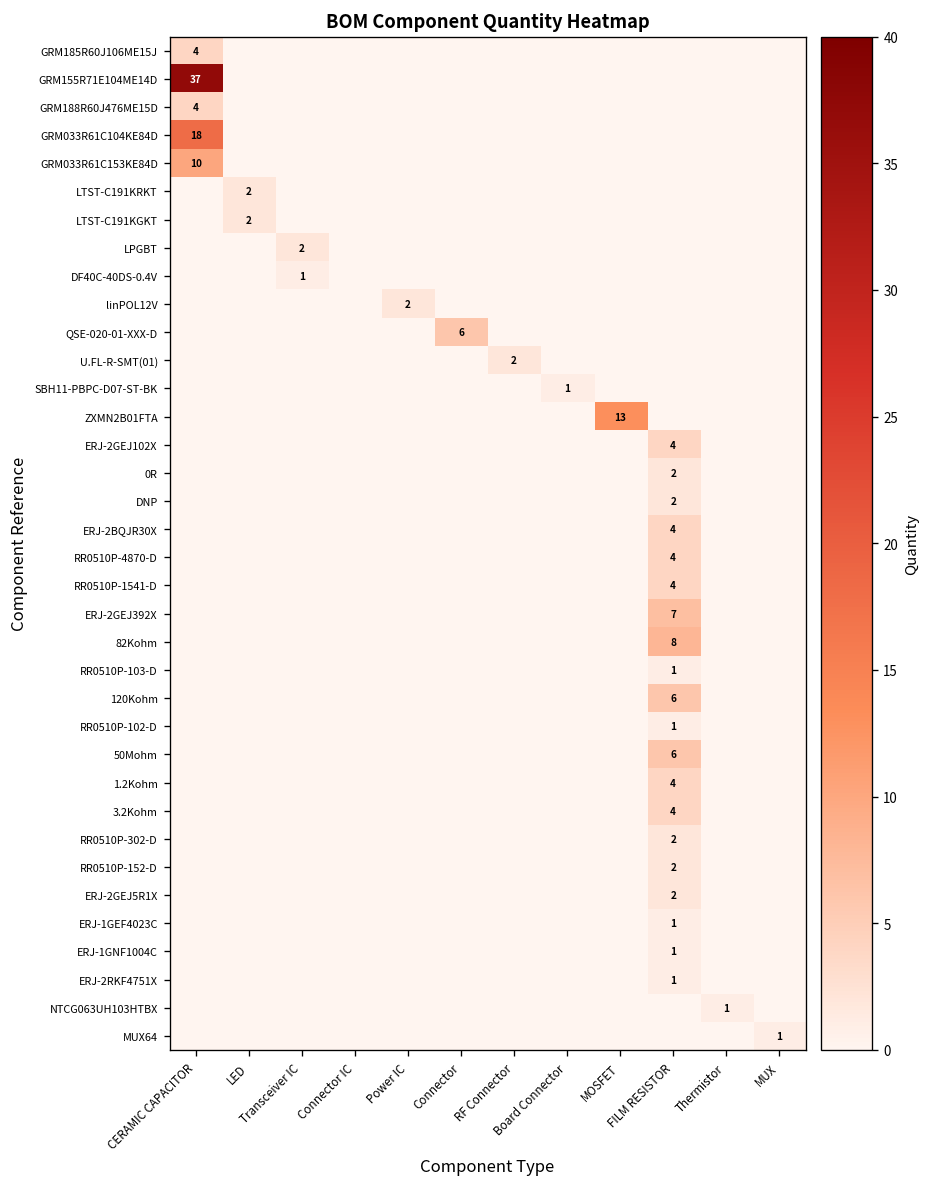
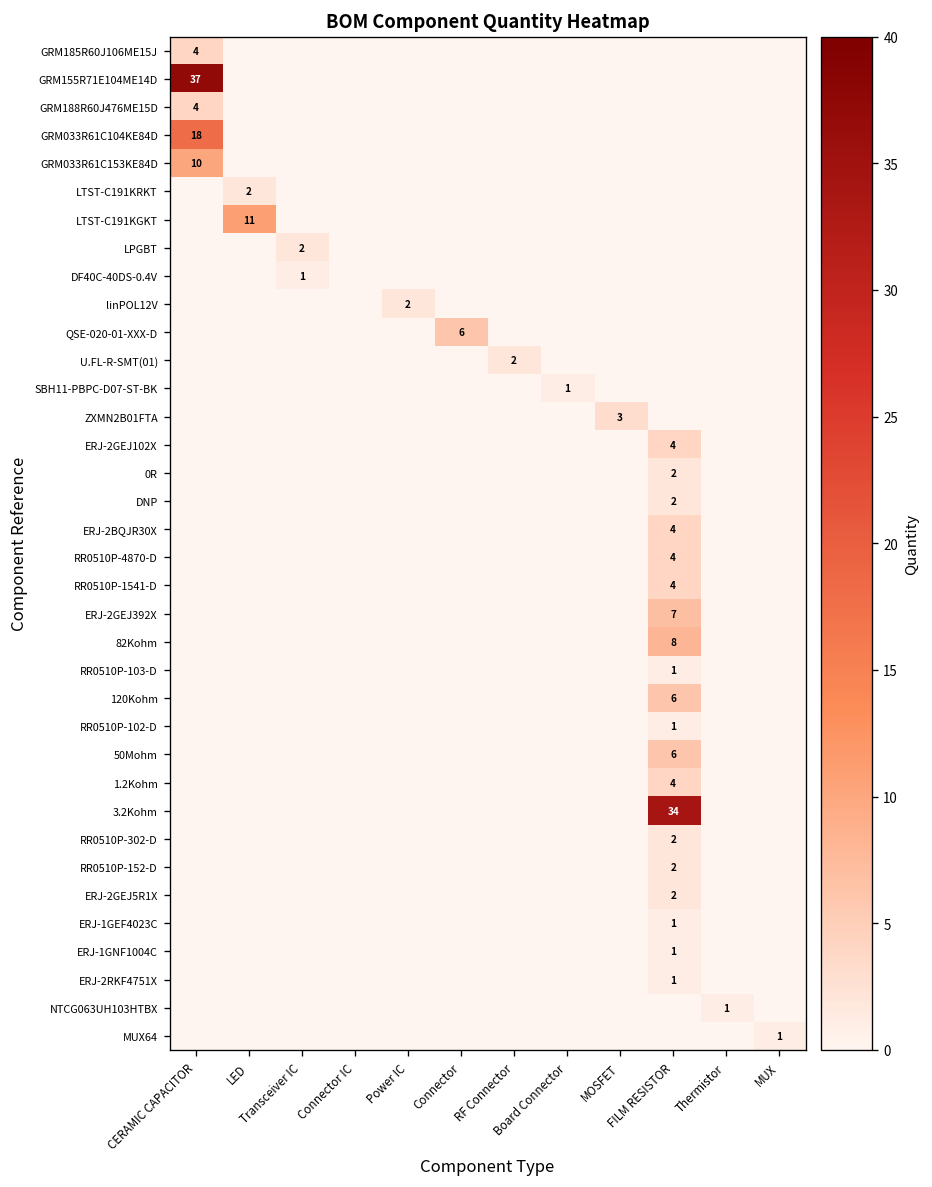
  {
    "GRM185R60J106ME15J": {
      "CERAMIC CAPACITOR": 4
    },
    "GRM155R71E104ME14D": {
      "CERAMIC CAPACITOR": 37
    },
    "GRM188R60J476ME15D": {
      "CERAMIC CAPACITOR": 4
    },
    "GRM033R61C104KE84D": {
      "CERAMIC CAPACITOR": 18
    },
    "GRM033R61C153KE84D": {
      "CERAMIC CAPACITOR": 10
    },
    "LTST-C191KRKT": {
      "LED": 2
    },
    "LTST-C191KGKT": {
-     "LED": 2
+     "LED": 11
    },
    "LPGBT": {
      "Transceiver IC": 2
    },
    "DF40C-40DS-0.4V": {
      "Transceiver IC": 1
    },
    "linPOL12V": {
      "Power IC": 2
    },
    "QSE-020-01-XXX-D": {
      "Connector": 6
    },
    "U.FL-R-SMT(01)": {
      "RF Connector": 2
    },
    "SBH11-PBPC-D07-ST-BK": {
      "Board Connector": 1
    },
    "ZXMN2B01FTA": {
-     "MOSFET": 13
+     "MOSFET": 3
    },
    "ERJ-2GEJ102X": {
      "FILM RESISTOR": 4
    },
    "0R": {
      "FILM RESISTOR": 2
    },
    "DNP": {
      "FILM RESISTOR": 2
    },
    "ERJ-2BQJR30X": {
      "FILM RESISTOR": 4
    },
    "RR0510P-4870-D": {
      "FILM RESISTOR": 4
    },
    "RR0510P-1541-D": {
      "FILM RESISTOR": 4
    },
    "ERJ-2GEJ392X": {
      "FILM RESISTOR": 7
    },
    "82Kohm": {
      "FILM RESISTOR": 8
    },
    "RR0510P-103-D": {
      "FILM RESISTOR": 1
    },
    "120Kohm": {
      "FILM RESISTOR": 6
    },
    "RR0510P-102-D": {
      "FILM RESISTOR": 1
    },
    "50Mohm": {
      "FILM RESISTOR": 6
    },
    "1.2Kohm": {
      "FILM RESISTOR": 4
    },
    "3.2Kohm": {
-     "FILM RESISTOR": 4
+     "FILM RESISTOR": 34
    },
    "RR0510P-302-D": {
      "FILM RESISTOR": 2
    },
    "RR0510P-152-D": {
      "FILM RESISTOR": 2
    },
    "ERJ-2GEJ5R1X": {
      "FILM RESISTOR": 2
    },
    "ERJ-1GEF4023C": {
      "FILM RESISTOR": 1
    },
    "ERJ-1GNF1004C": {
      "FILM RESISTOR": 1
    },
    "ERJ-2RKF4751X": {
      "FILM RESISTOR": 1
    },
    "NTCG063UH103HTBX": {
      "Thermistor": 1
    },
    "MUX64": {
      "MUX": 1
    }
  }
